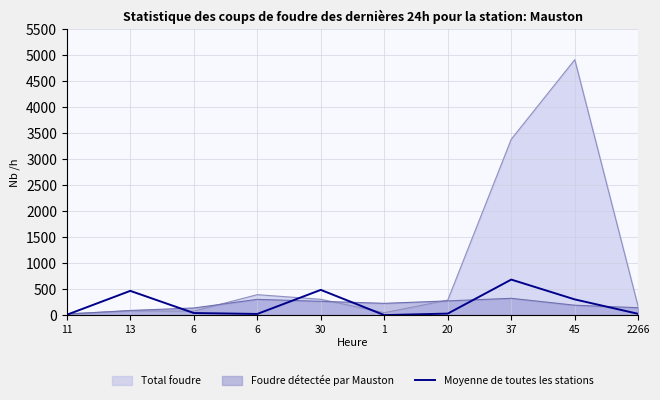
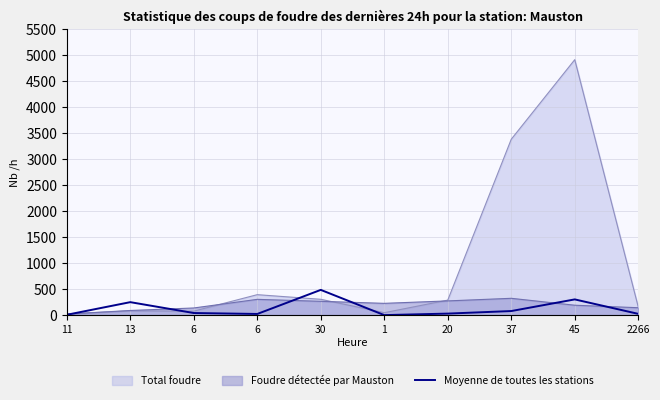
  {
    "Moyenne de toutes les stations": {
-     "13": 500,
+     "13": 200,
      "30": 500,
      "20": 0,
-     "37": 700,
+     "37": 100,
      "45": 300,
      "2266": 0
    }
  }
